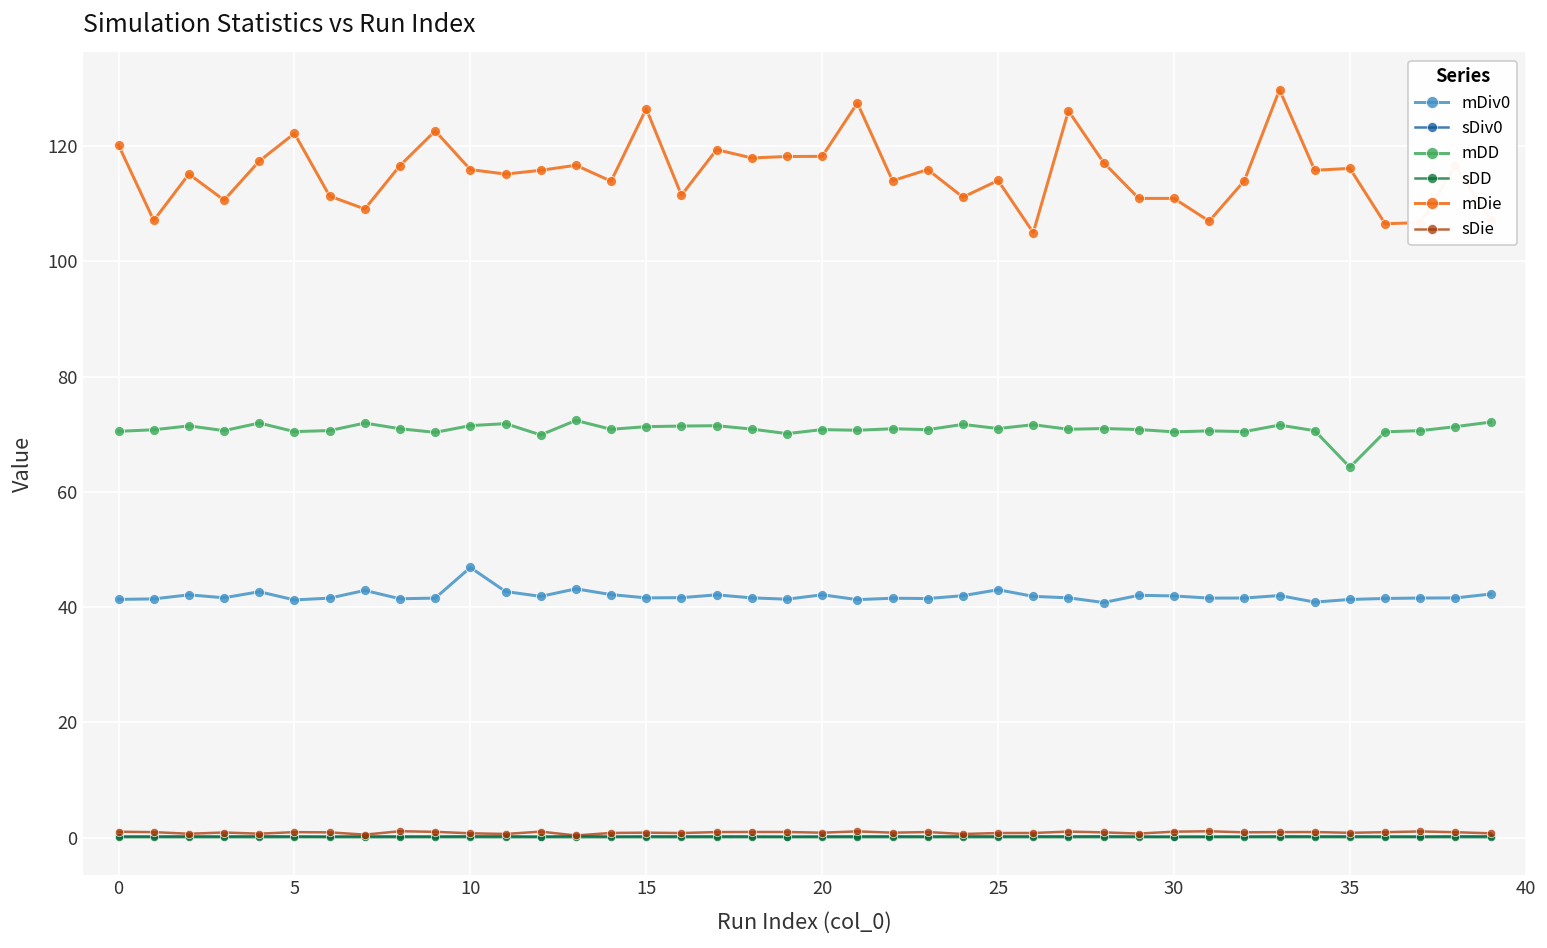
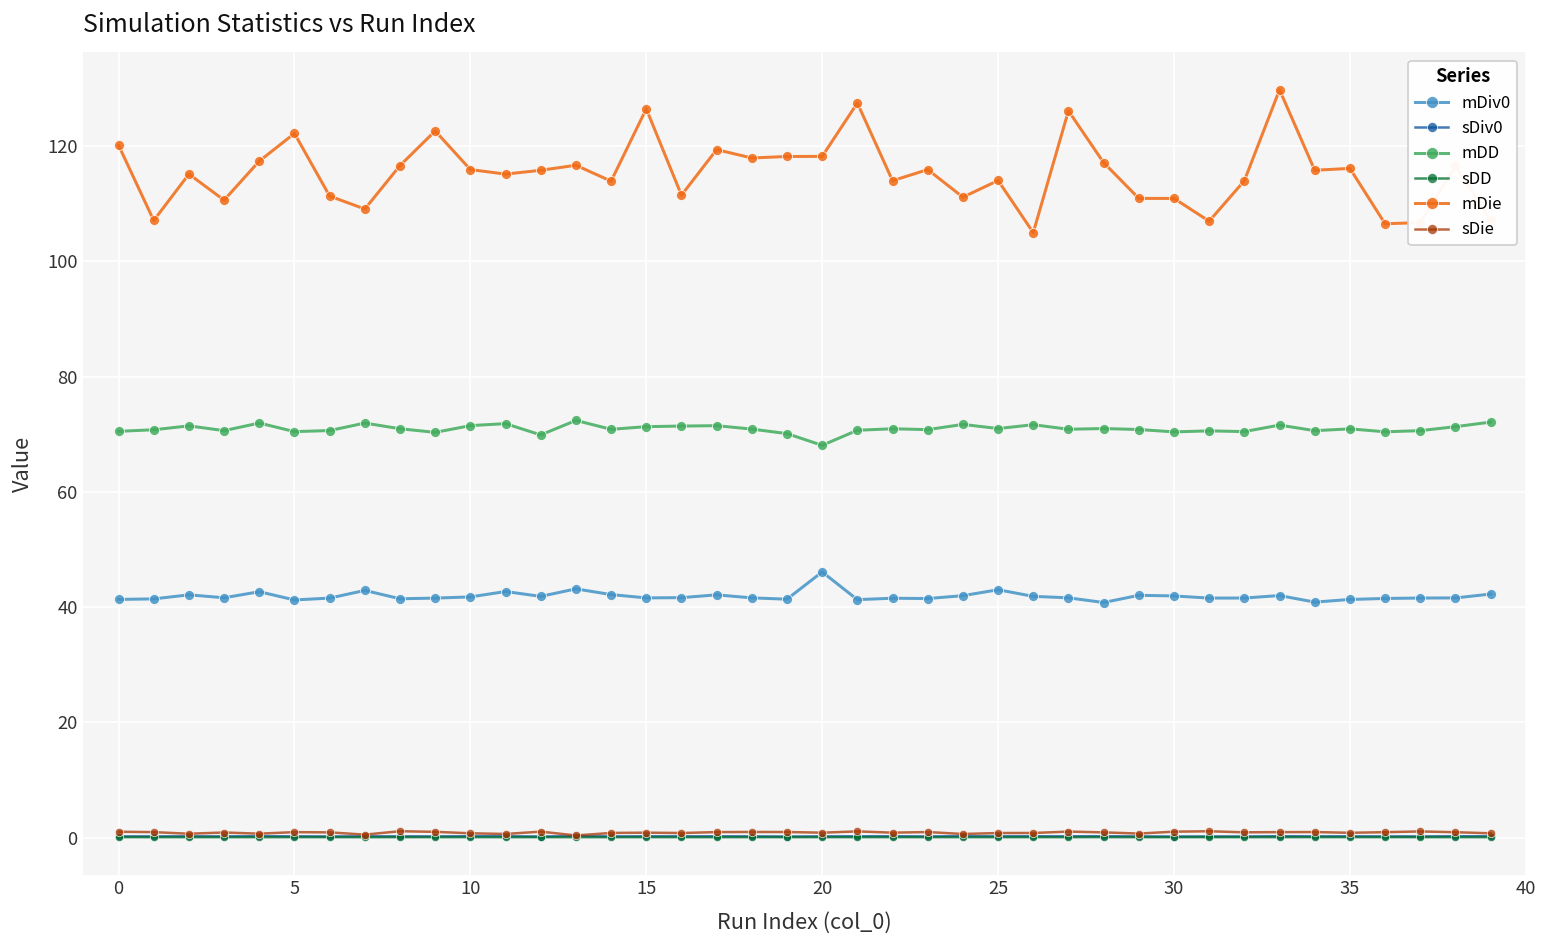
  {
    "mDiv0": {
      "0": 41,
      "5": 41,
-     "10": 47,
+     "10": 42,
      "15": 42,
-     "20": 42,
+     "20": 46,
      "25": 43,
      "30": 42,
      "35": 41
    },
    "mDD": {
      "0": 71,
      "5": 70,
      "10": 71,
      "15": 71,
-     "20": 71,
+     "20": 68,
      "25": 71,
      "30": 70,
-     "35": 64
+     "35": 71
    },
    "mDie": {
      "0": 120,
      "5": 122,
      "10": 116,
      "15": 126,
      "20": 118,
      "25": 114,
      "30": 111,
      "35": 116
    },
    "sDie": {
      "0": 1,
      "5": 1,
      "15": 1,
      "20": 1,
      "25": 1,
      "30": 1,
      "35": 1
    }
  }
